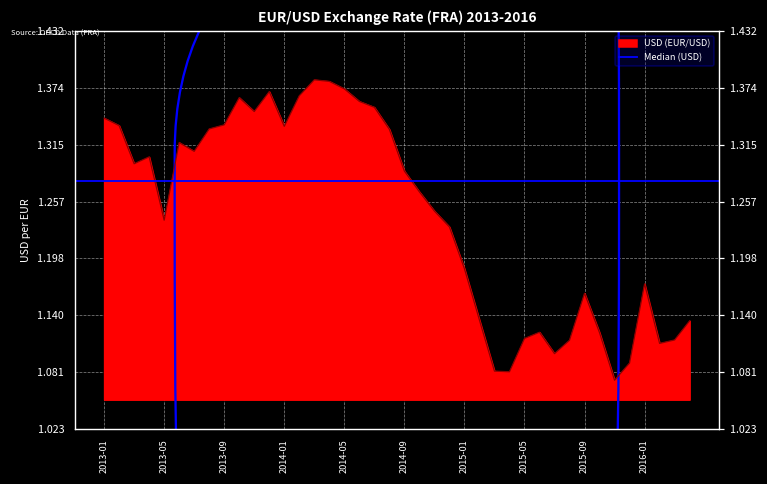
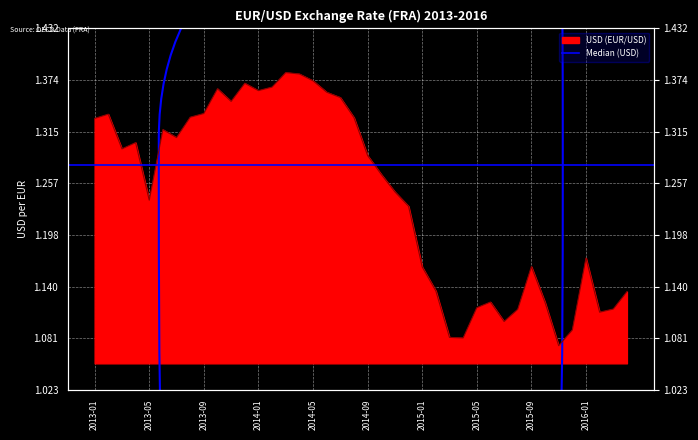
  {
-   "2013-01": 1.34,
+   "2013-01": 1.33,
    "2013-05": 1.24,
    "2013-09": 1.34,
-   "2014-01": 1.33,
+   "2014-01": 1.36,
    "2014-05": 1.37,
    "2014-09": 1.29,
-   "2015-01": 1.19,
+   "2015-01": 1.16,
    "2015-05": 1.12,
    "2015-09": 1.16,
    "2016-01": 1.17
  }
